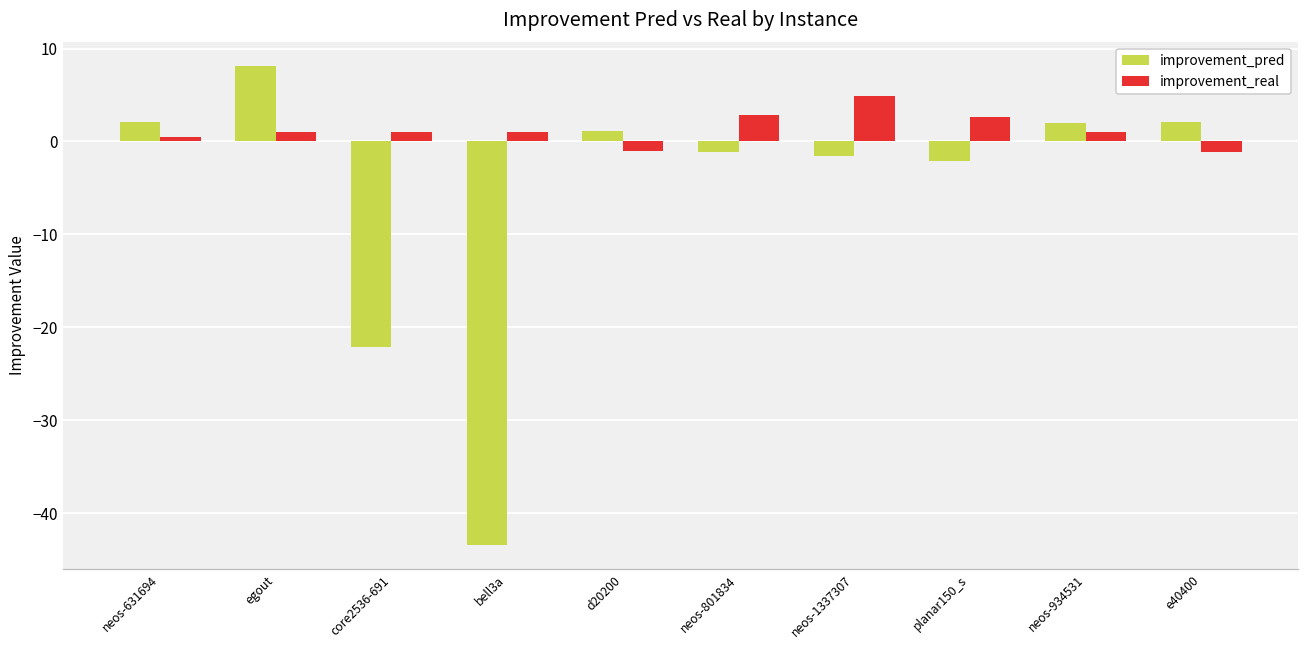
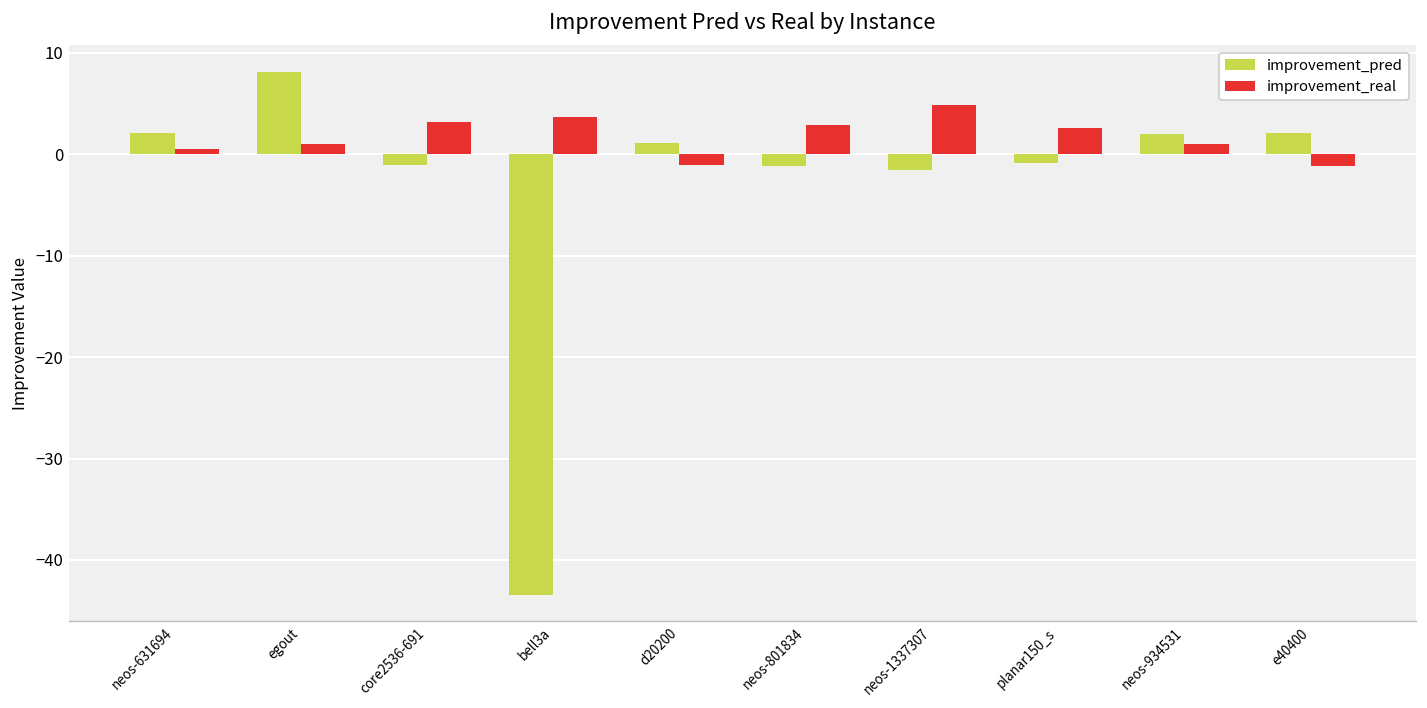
  {
    "improvement_pred": {
      "neos-631694": 2,
      "egout": 8,
-     "core2536-691": -22,
+     "core2536-691": -1,
      "bell3a": -43,
      "d20200": 1,
      "neos-801834": -1,
      "neos-1337307": -2,
-     "planar150_s": -2,
+     "planar150_s": -1,
      "neos-934531": 2,
      "e40400": 2
    },
    "improvement_real": {
      "neos-631694": 0,
      "egout": 1,
-     "core2536-691": 1,
-     "bell3a": 1,
+     "core2536-691": 3,
+     "bell3a": 4,
      "d20200": -1,
      "neos-801834": 3,
      "neos-1337307": 5,
      "planar150_s": 3,
      "neos-934531": 1,
      "e40400": -1
    }
  }
